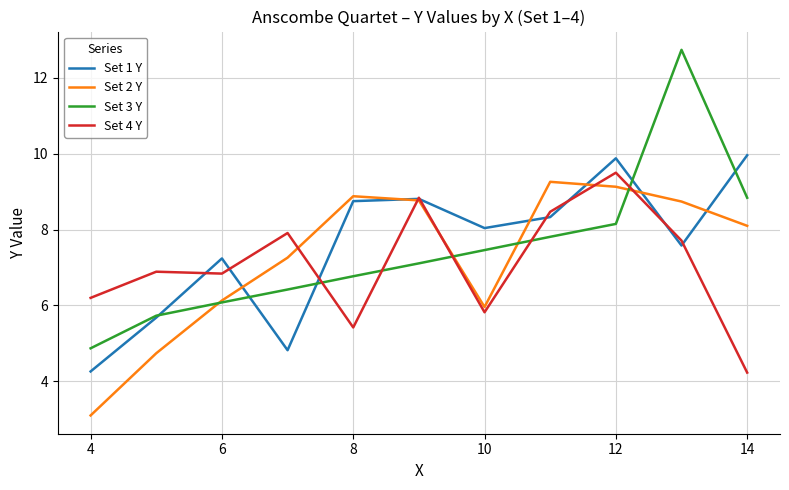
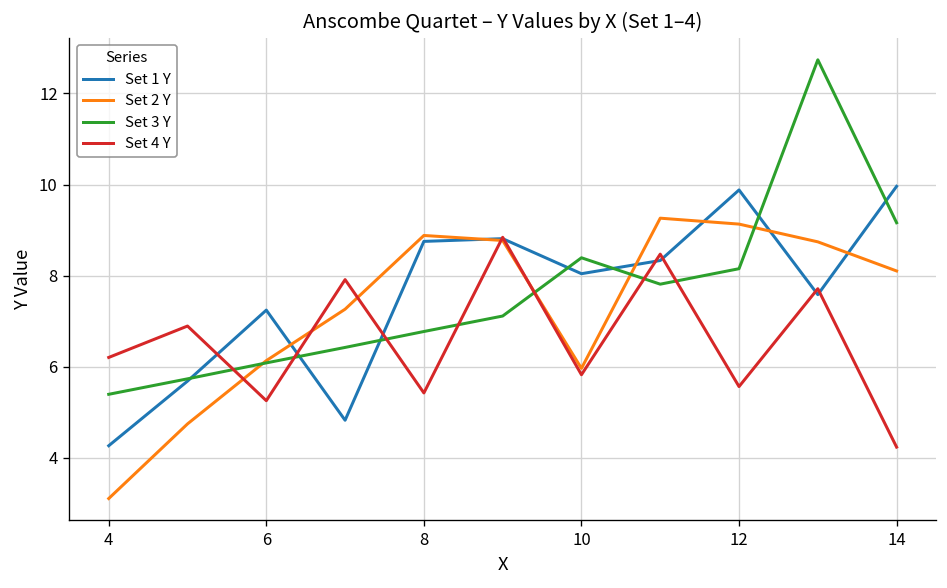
  {
    "Set 1 Y": {
      "4": 4.3,
      "6": 7.2,
      "8": 8.8,
      "10": 8.0,
      "12": 9.9,
      "14": 10.0
    },
    "Set 2 Y": {
      "4": 3.1,
      "8": 8.9,
      "10": 6.0,
      "12": 9.1,
      "14": 8.1
    },
    "Set 3 Y": {
-     "4": 4.9,
+     "4": 5.4,
      "8": 6.8,
-     "10": 7.5,
+     "10": 8.4,
      "12": 8.2,
-     "14": 8.8
+     "14": 9.2
    },
    "Set 4 Y": {
      "4": 6.2,
-     "6": 6.8,
+     "6": 5.3,
      "8": 5.4,
      "10": 5.8,
-     "12": 9.5,
+     "12": 5.6,
      "14": 4.2
    }
  }
